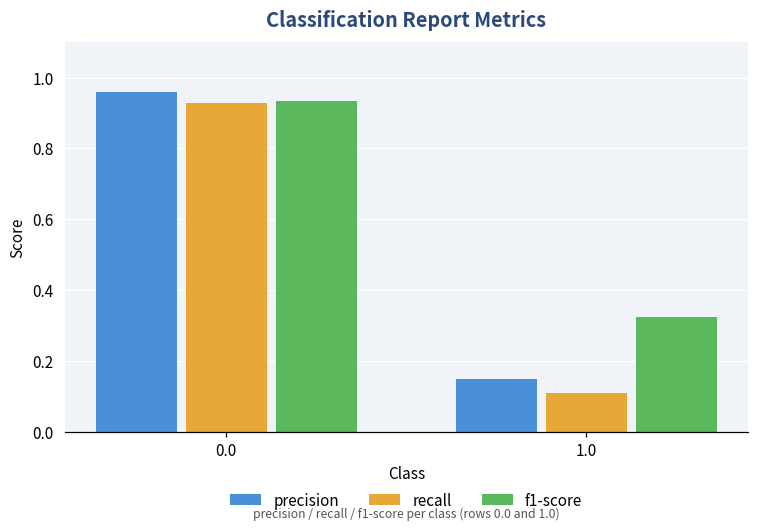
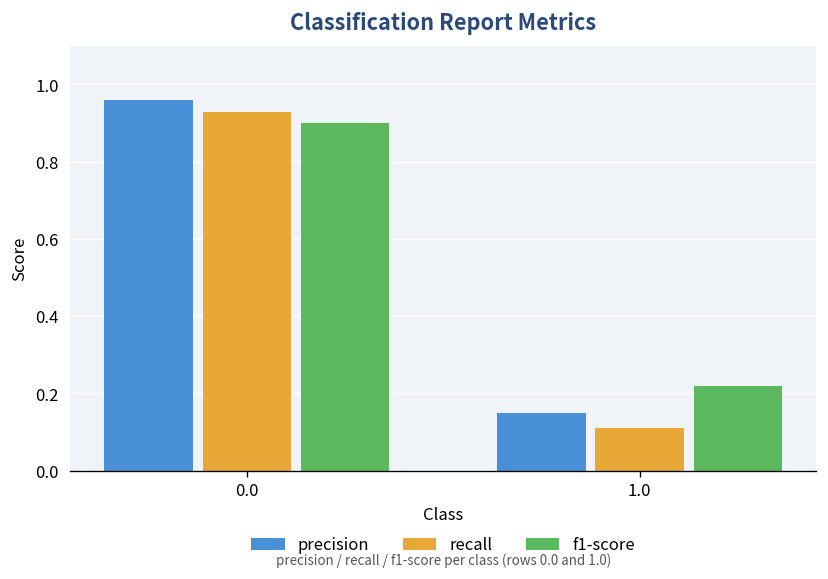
  {
    "precision": {
      "0.0": 0.96,
      "1.0": 0.15
    },
    "recall": {
      "0.0": 0.93,
      "1.0": 0.11
    },
    "f1-score": {
-     "0.0": 0.93,
-     "1.0": 0.32
+     "0.0": 0.90,
+     "1.0": 0.22
    }
  }
